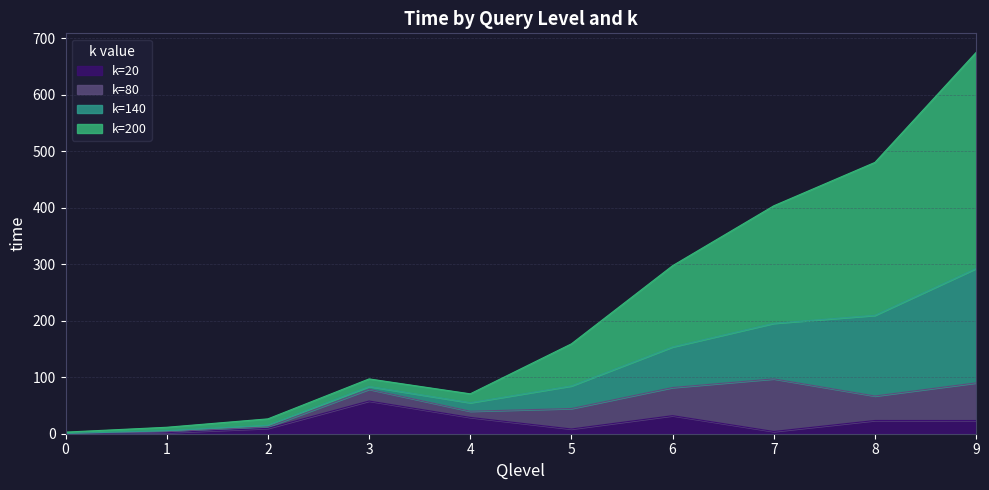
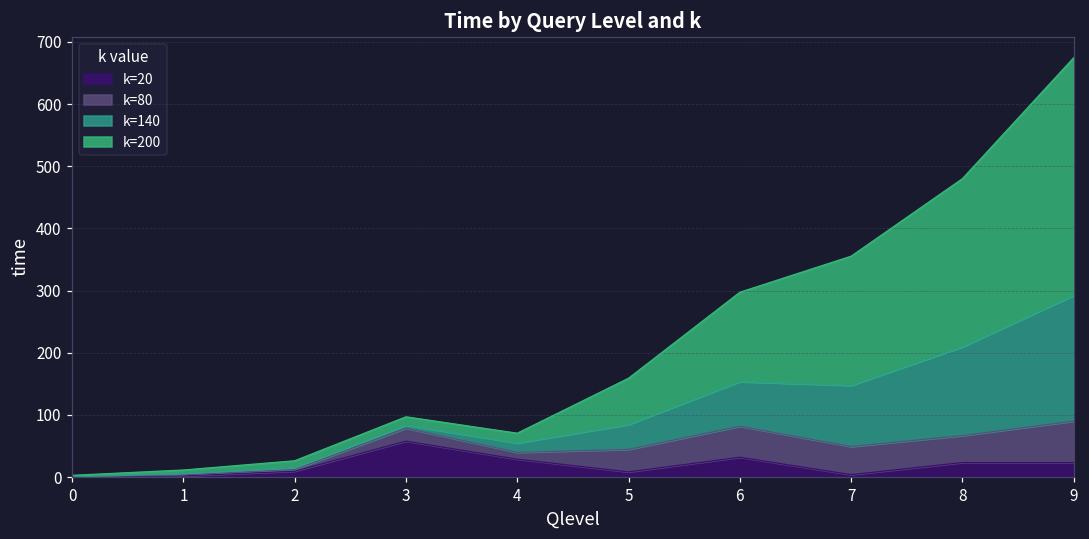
  {
    "k=20": {
      "3": 60,
      "4": 30,
      "5": 10,
      "6": 30,
      "7": 0,
      "8": 20,
      "9": 20
    },
    "k=80": {
      "3": 20,
      "4": 10,
      "5": 40,
      "6": 50,
-     "7": 90,
+     "7": 50,
      "8": 40,
      "9": 70
    }
  }
